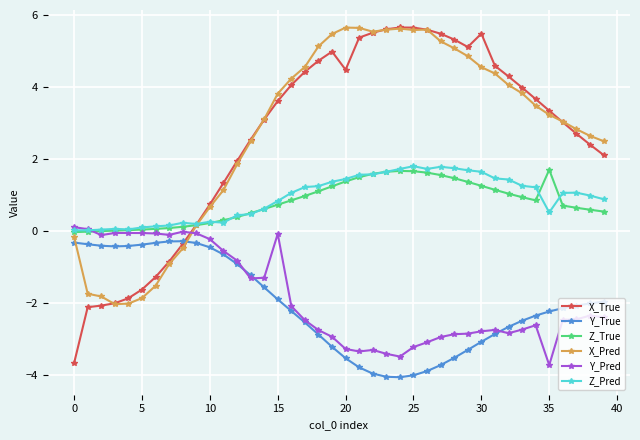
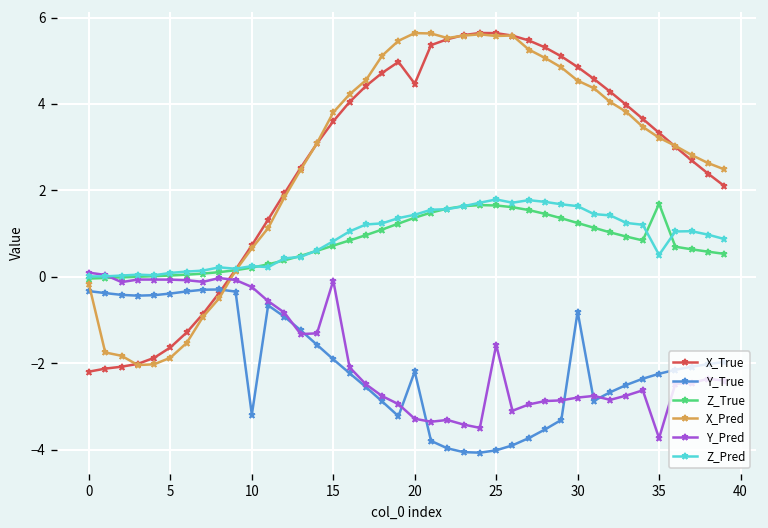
  {
    "X_True": {
-     "0": -3.7,
+     "0": -2.2,
      "5": -1.6,
      "10": 0.7,
      "15": 3.6,
      "20": 4.5,
-     "30": 5.5,
+     "30": 4.9,
      "35": 3.3
    },
    "Y_True": {
      "0": -0.3,
      "5": -0.4,
-     "10": -0.5,
+     "10": -3.2,
      "15": -1.9,
-     "20": -3.5,
+     "20": -2.2,
      "25": -4.0,
-     "30": -3.1,
+     "30": -0.8,
      "35": -2.2
    },
    "Z_True": {
      "15": 0.7,
      "25": 1.6,
      "30": 1.2,
      "35": 1.7
    },
    "X_Pred": {
      "0": -0.2,
      "5": -1.9,
      "10": 0.7,
      "15": 3.8,
      "20": 5.6,
      "30": 4.5,
      "35": 3.2
    },
    "Y_Pred": {
      "0": 0.1,
      "5": -0.1,
      "10": -0.2,
      "15": -0.1,
      "20": -3.3,
-     "25": -3.2,
+     "25": -1.6,
      "30": -2.8,
      "35": -3.7
    },
    "Z_Pred": {
      "15": 0.8,
      "25": 1.8,
      "30": 1.6,
      "35": 0.5
    }
  }
